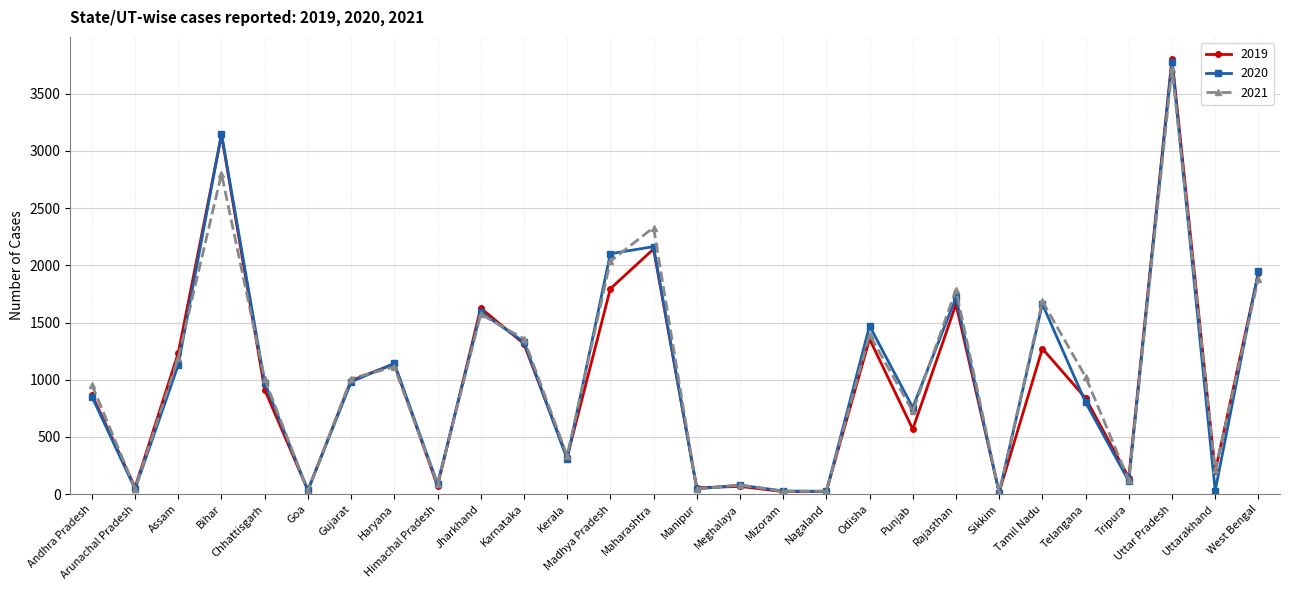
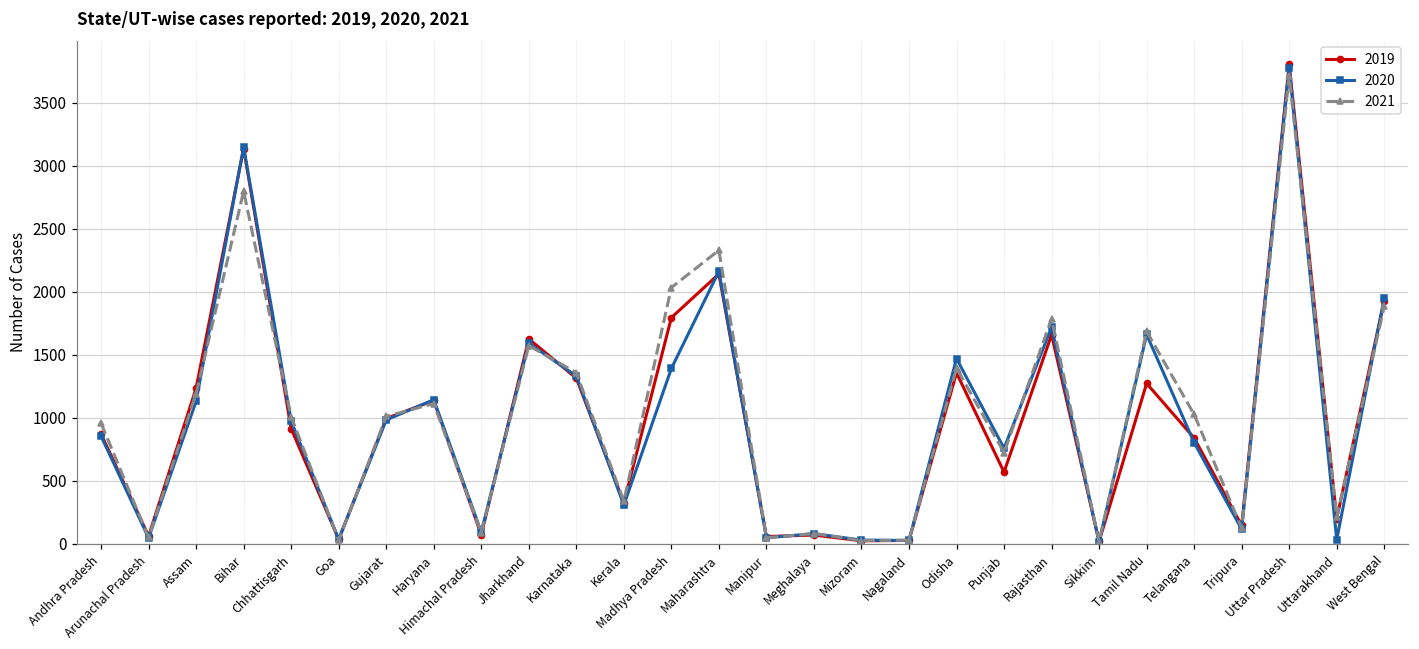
  {
    "2019": {
      "Assam": 1240,
      "Chhattisgarh": 910,
      "Jharkhand": 1630,
      "Madhya Pradesh": 1800,
      "Odisha": 1360,
      "Punjab": 570,
      "Rajasthan": 1660,
      "Tamil Nadu": 1270,
      "Telangana": 840,
      "Uttar Pradesh": 3810
    },
    "2020": {
      "Assam": 1130,
      "Chhattisgarh": 970,
-     "Madhya Pradesh": 2100,
+     "Madhya Pradesh": 1390,
      "Odisha": 1470,
      "Punjab": 760,
      "Rajasthan": 1720,
      "Tamil Nadu": 1660,
      "Telangana": 800,
      "Uttar Pradesh": 3780,
      "Uttarakhand": 30
    },
    "2021": {
      "Andhra Pradesh": 960,
      "Assam": 1190,
      "Bihar": 2800,
      "Chhattisgarh": 1010,
      "Haryana": 1110,
      "Karnataka": 1360,
      "Madhya Pradesh": 2030,
      "Maharashtra": 2330,
      "Odisha": 1390,
      "Punjab": 720,
      "Rajasthan": 1790,
      "Tamil Nadu": 1690,
      "Telangana": 1030,
      "Uttar Pradesh": 3720,
      "West Bengal": 1880
    }
  }
